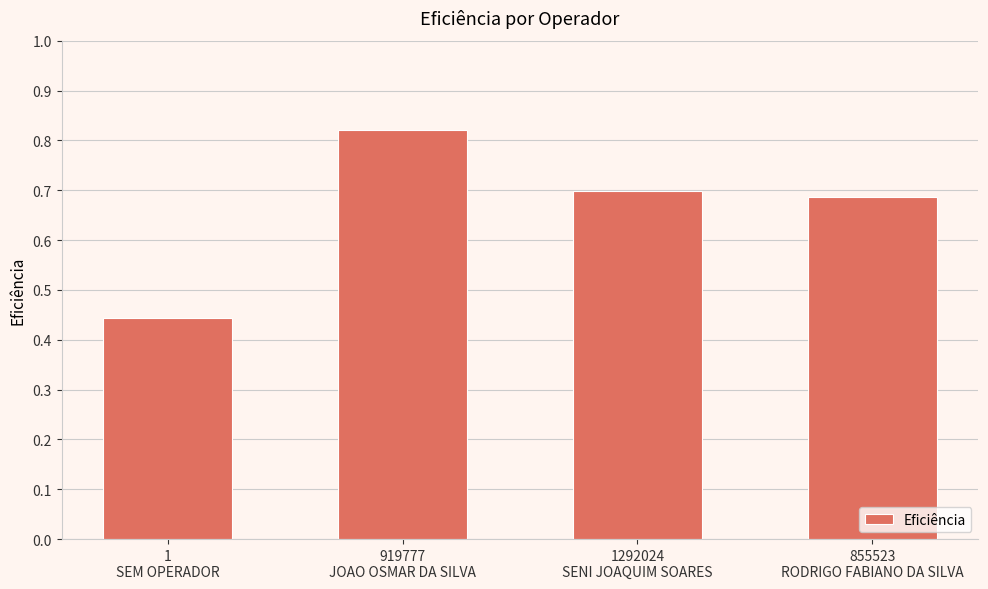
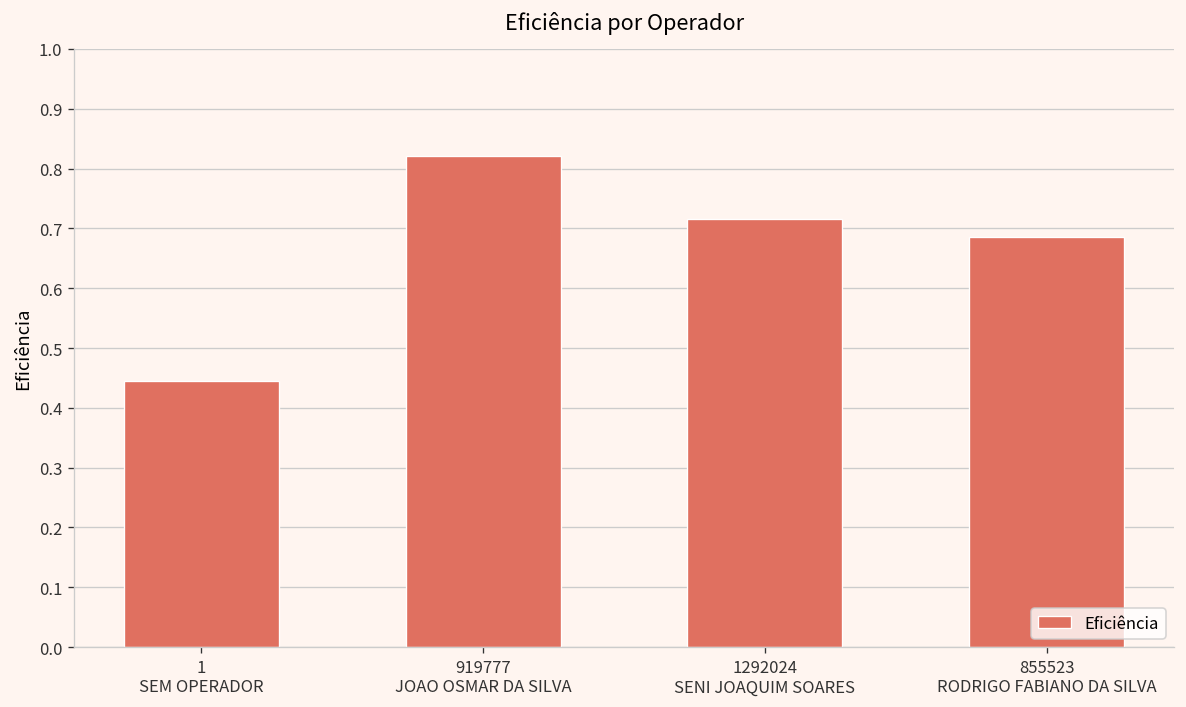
  {
    "1 SEM OPERADOR": 0.44,
    "919777 JOAO OSMAR DA SILVA": 0.82,
-   "1292024 SENI JOAQUIM SOARES": 0.70,
+   "1292024 SENI JOAQUIM SOARES": 0.72,
    "855523 RODRIGO FABIANO DA SILVA": 0.69
  }
